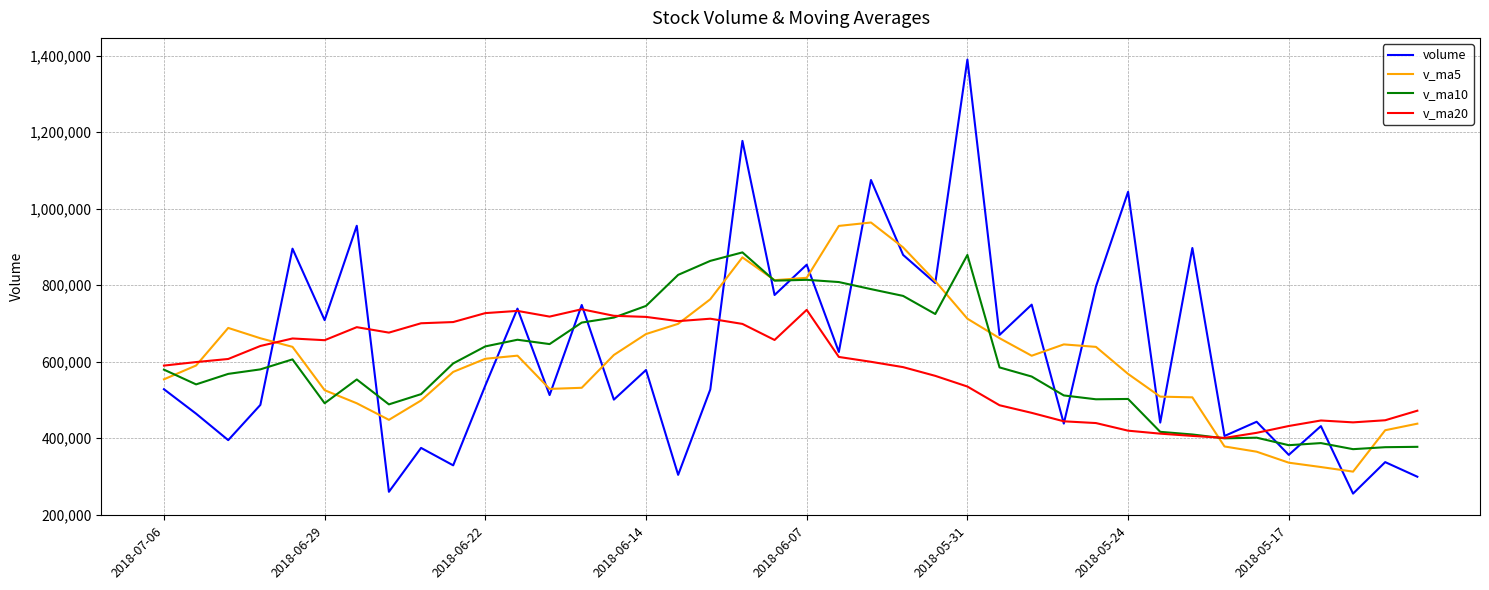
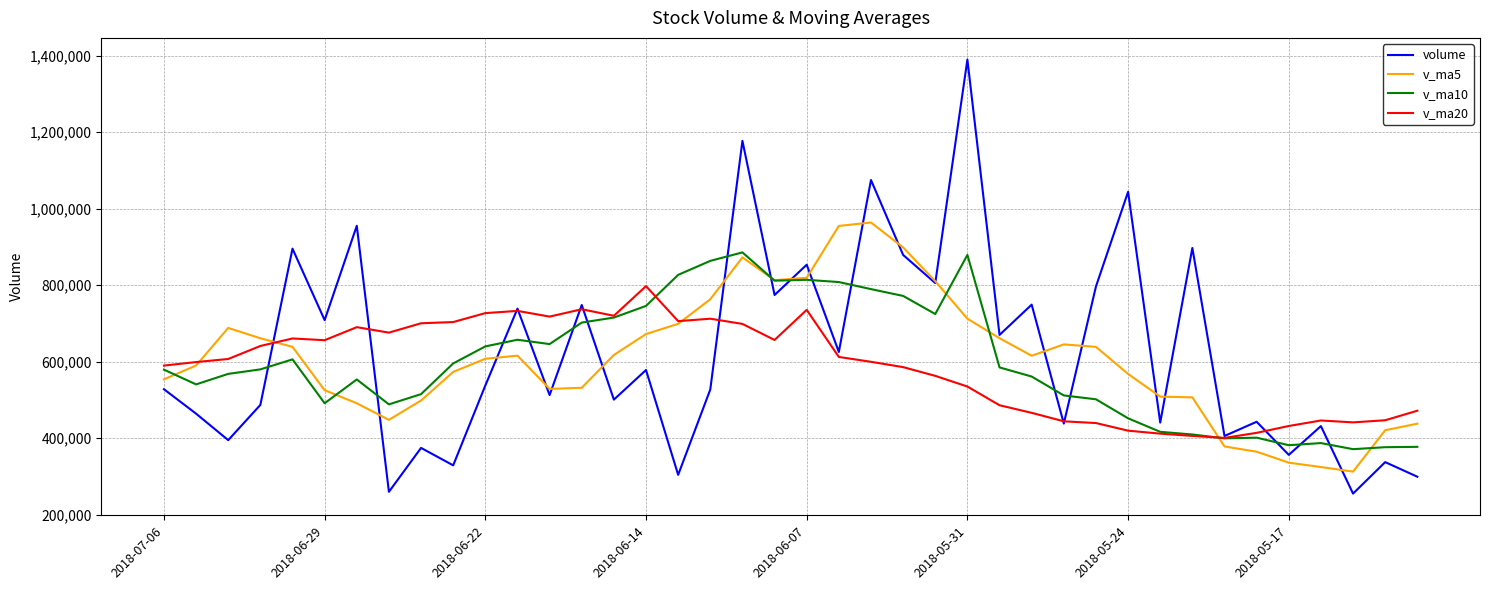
  {
    "volume": {
      "2018-07-06": "530,000",
      "2018-06-29": "710,000",
      "2018-06-22": "540,000",
      "2018-06-14": "580,000",
      "2018-06-07": "850,000",
      "2018-05-31": "1,390,000",
      "2018-05-24": "1,040,000",
      "2018-05-17": "360,000"
    },
    "v_ma5": {
      "2018-07-06": "550,000",
      "2018-06-29": "530,000",
      "2018-06-22": "610,000",
      "2018-06-14": "670,000",
      "2018-05-31": "710,000",
      "2018-05-24": "570,000",
      "2018-05-17": "340,000"
    },
    "v_ma10": {
      "2018-07-06": "580,000",
      "2018-06-29": "490,000",
      "2018-06-22": "640,000",
      "2018-06-14": "750,000",
      "2018-05-31": "880,000",
-     "2018-05-24": "500,000",
+     "2018-05-24": "450,000",
      "2018-05-17": "380,000"
    },
    "v_ma20": {
      "2018-07-06": "590,000",
      "2018-06-29": "660,000",
      "2018-06-22": "730,000",
-     "2018-06-14": "720,000",
+     "2018-06-14": "800,000",
      "2018-06-07": "740,000",
      "2018-05-31": "530,000",
      "2018-05-24": "420,000",
      "2018-05-17": "430,000"
    }
  }
